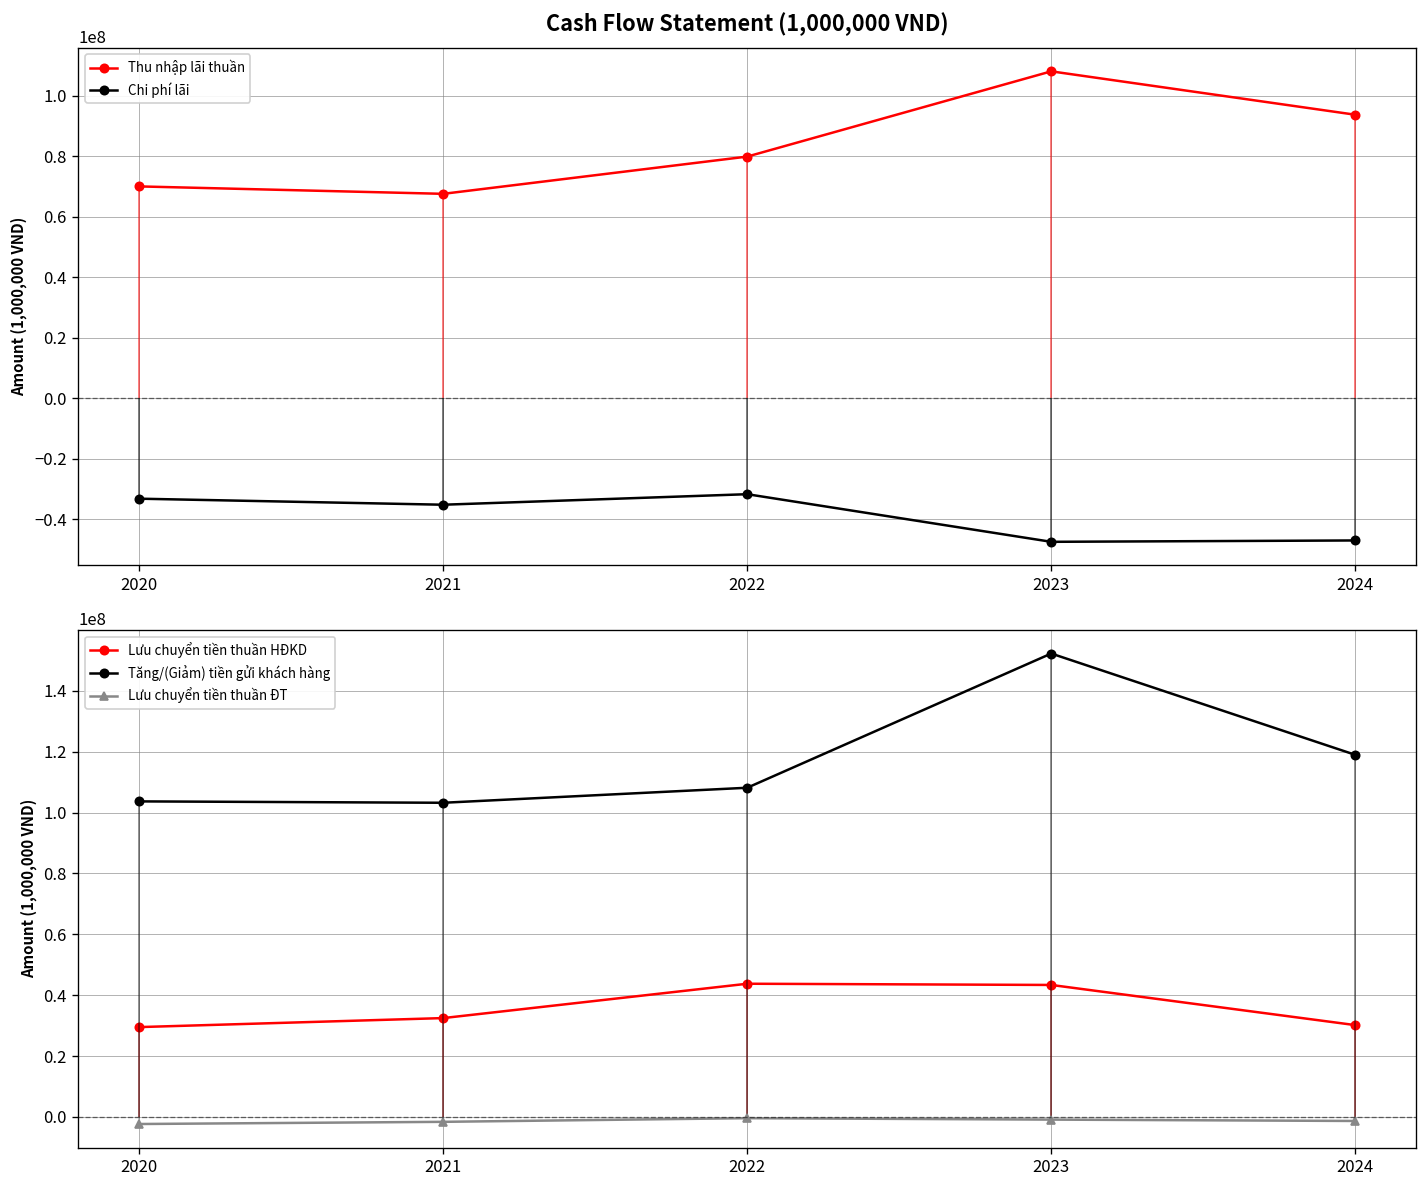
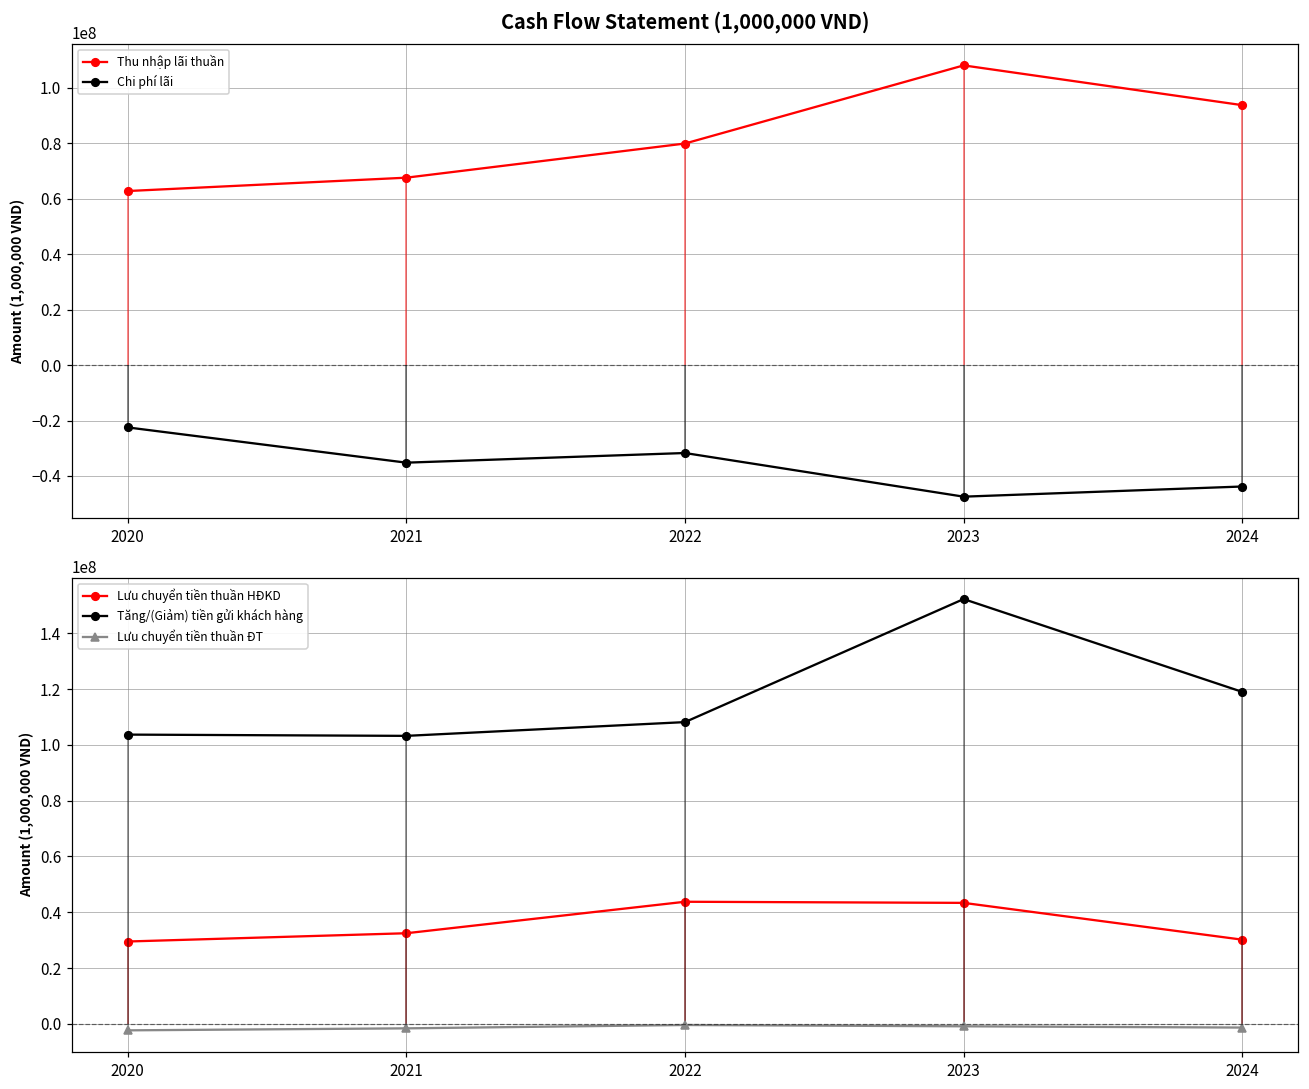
  {
    "Cash Flow Statement (1,000,000 VND)": {
      "Thu nhập lãi thuần": {
-       "2020": 70000000,
+       "2020": 63000000,
        "2021": 68000000,
        "2022": 80000000,
        "2023": 108000000,
        "2024": 94000000
      },
      "Chi phí lãi": {
-       "2020": -33000000,
+       "2020": -22000000,
        "2021": -35000000,
        "2022": -32000000,
        "2023": -47000000,
-       "2024": -47000000
+       "2024": -44000000
      }
    }
  }
